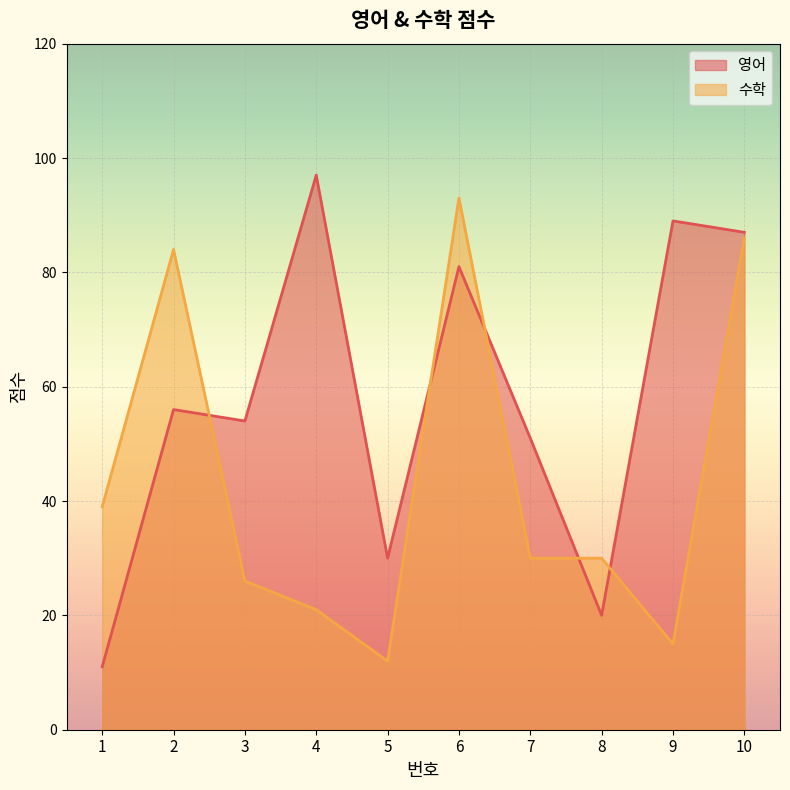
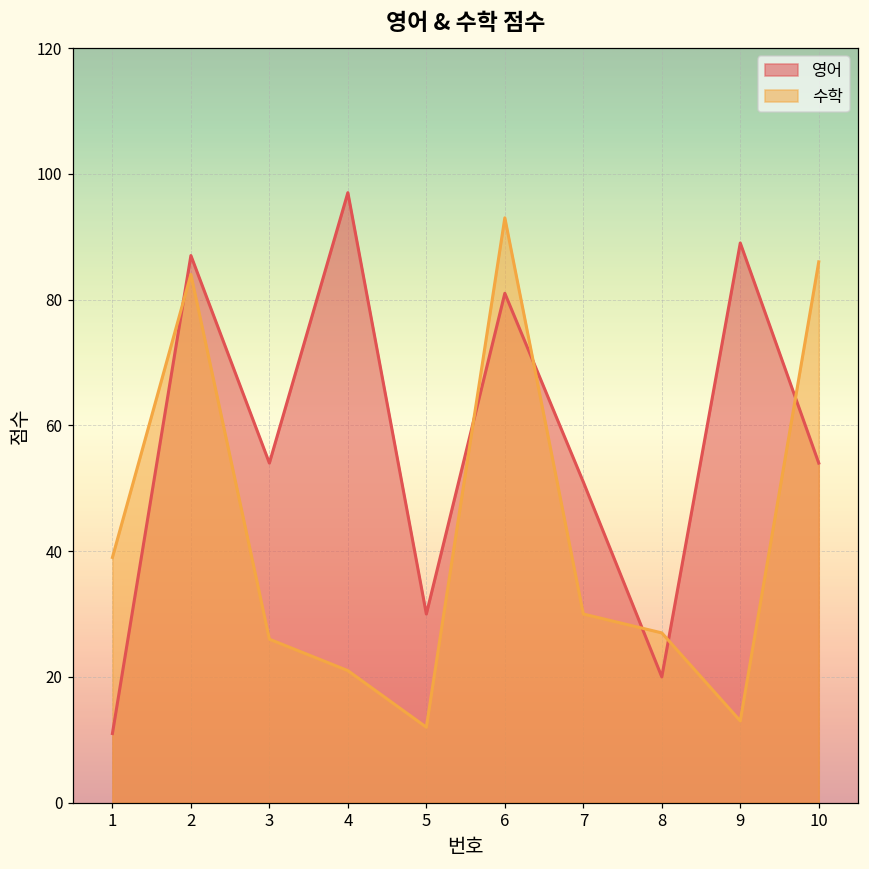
  {
    "영어": {
      "1": 11,
-     "2": 56,
+     "2": 87,
      "3": 54,
      "4": 97,
      "5": 30,
      "6": 81,
      "7": 51,
      "8": 20,
      "9": 89,
-     "10": 87
+     "10": 54
    },
    "수학": {
      "1": 39,
      "2": 84,
      "3": 26,
      "4": 21,
      "5": 12,
      "6": 93,
      "7": 30,
-     "8": 30,
-     "9": 15,
+     "8": 27,
+     "9": 13,
      "10": 86
    }
  }
